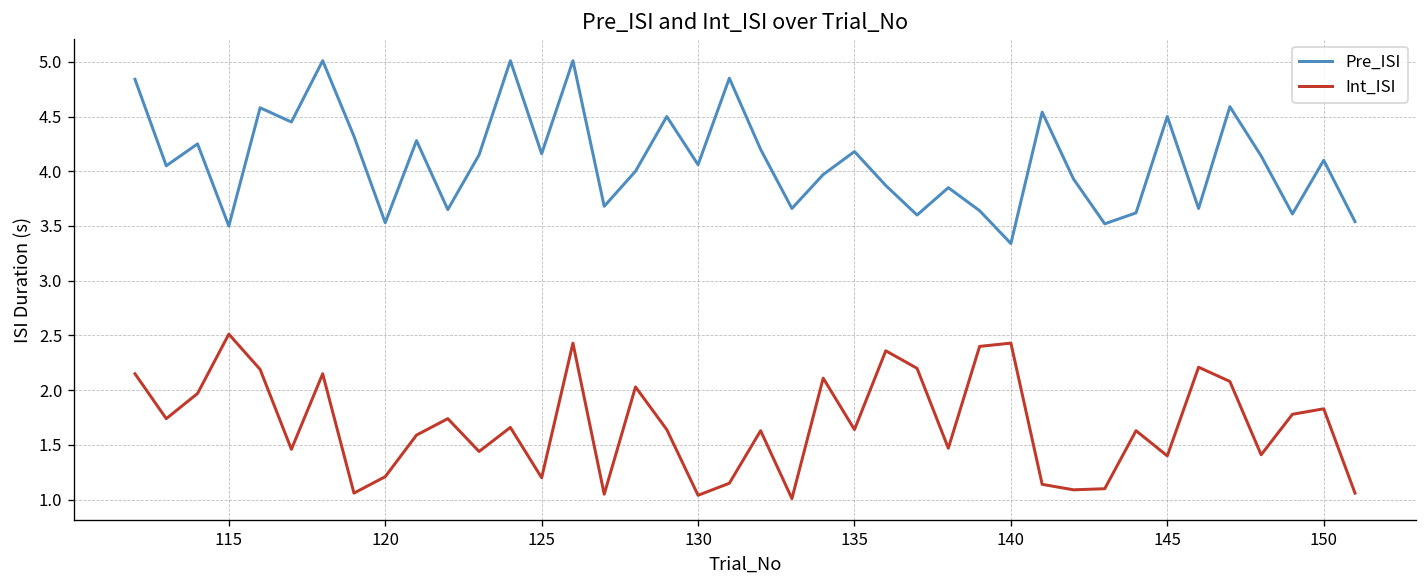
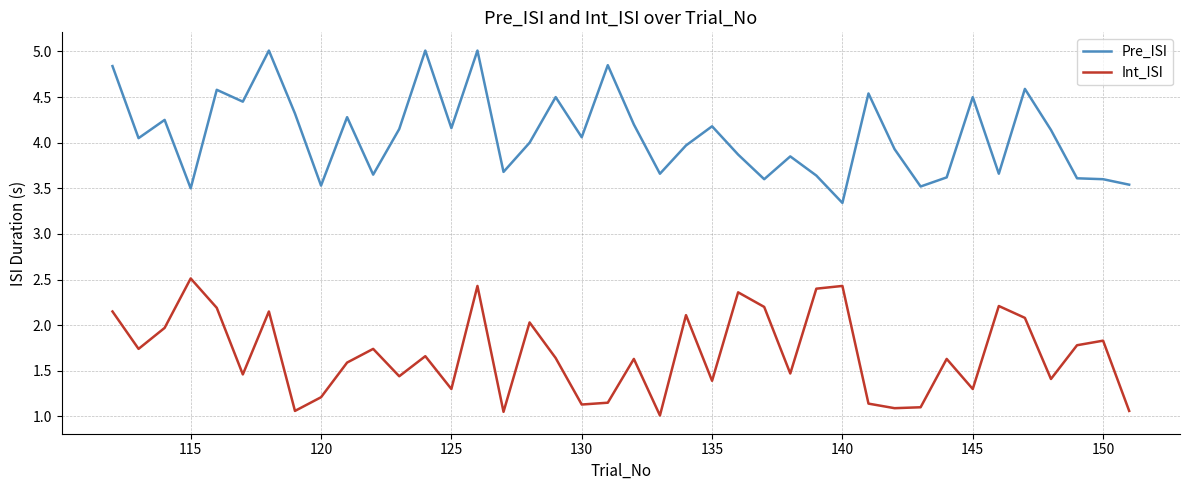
  {
    "Pre_ISI": {
      "115": 3.5,
      "120": 3.5,
      "125": 4.2,
      "130": 4.1,
      "135": 4.2,
      "140": 3.3,
      "145": 4.5,
-     "150": 4.1
+     "150": 3.6
    },
    "Int_ISI": {
      "115": 2.5,
      "120": 1.2,
-     "125": 1.2,
-     "130": 1.0,
-     "135": 1.6,
+     "125": 1.3,
+     "130": 1.1,
+     "135": 1.4,
      "140": 2.4,
-     "145": 1.4,
+     "145": 1.3,
      "150": 1.8
    }
  }
